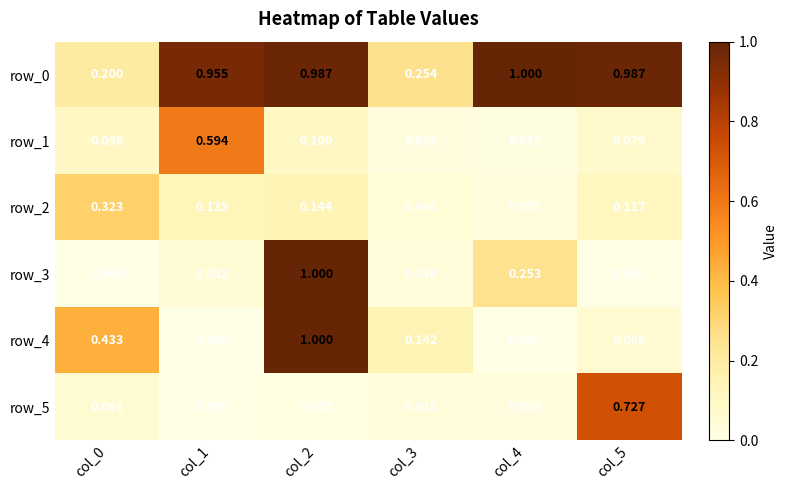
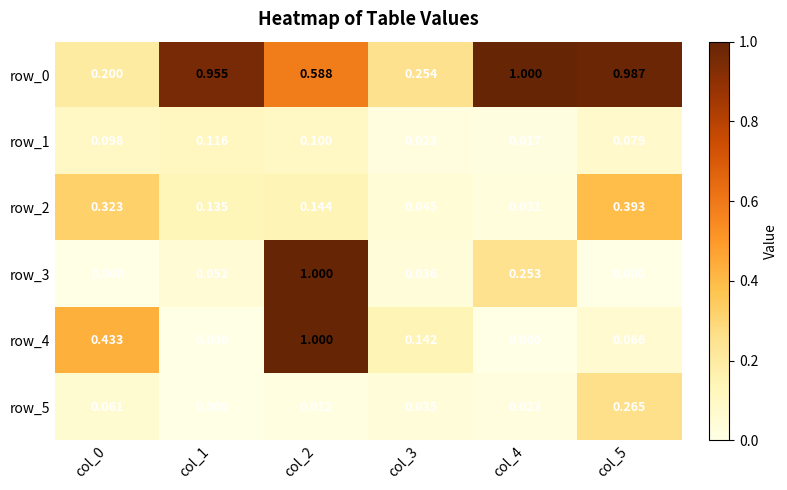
  {
    "row_0": {
      "col_0": 0.200,
      "col_1": 0.955,
-     "col_2": 0.987,
+     "col_2": 0.588,
      "col_3": 0.254,
      "col_4": 1.000,
      "col_5": 0.987
    },
    "row_1": {
      "col_0": 0.098,
-     "col_1": 0.594,
+     "col_1": 0.116,
      "col_2": 0.100,
      "col_5": 0.079
    },
    "row_2": {
      "col_0": 0.323,
      "col_1": 0.135,
      "col_2": 0.144,
-     "col_5": 0.117
+     "col_5": 0.393
    },
    "row_3": {
      "col_2": 1.000,
      "col_4": 0.253
    },
    "row_4": {
      "col_0": 0.433,
      "col_2": 1.000,
      "col_3": 0.142
    },
    "row_5": {
-     "col_5": 0.727
+     "col_5": 0.265
    }
  }
